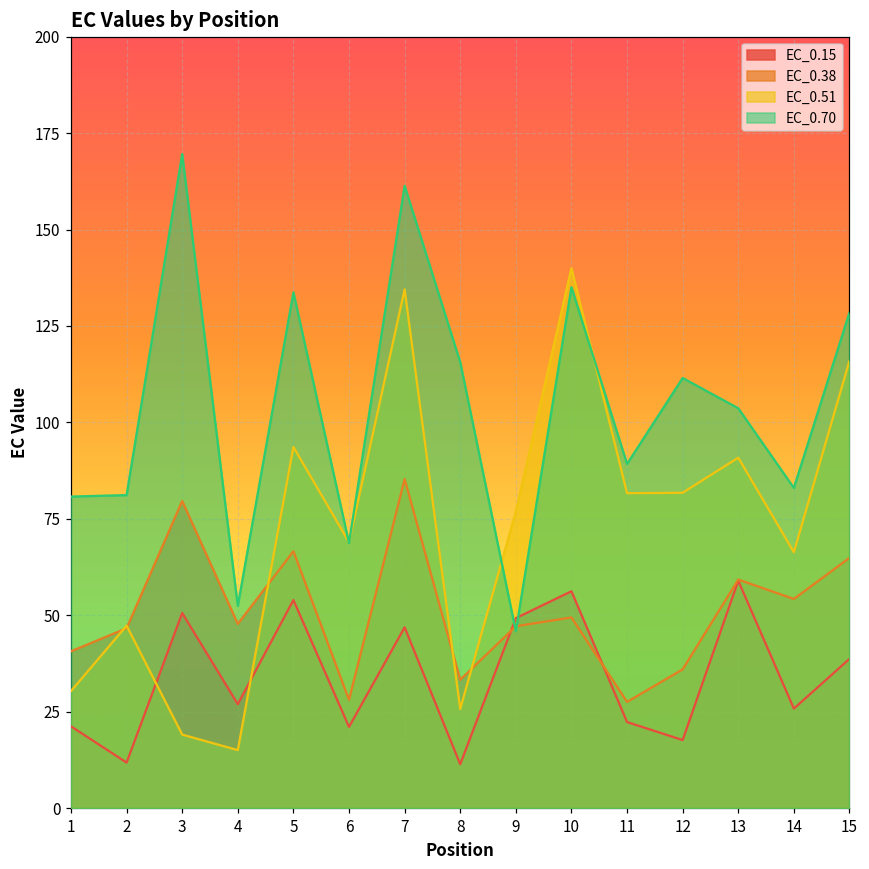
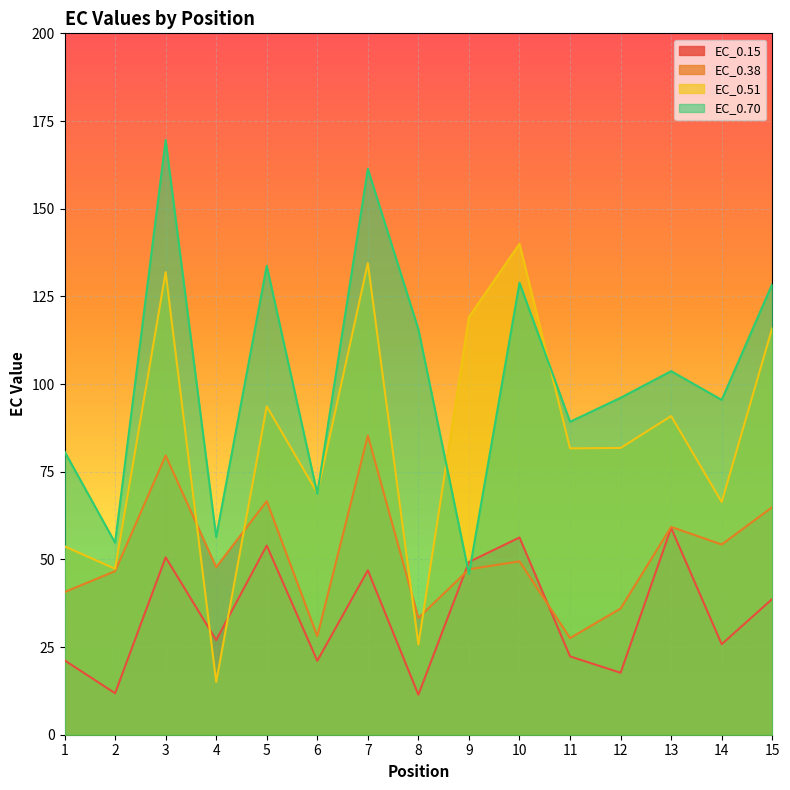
  {
    "EC_0.51": {
-     "1": 30,
-     "3": 19,
+     "1": 54,
+     "3": 132,
      "4": 15,
      "5": 94,
      "7": 134,
      "8": 26,
-     "9": 77,
+     "9": 119,
      "10": 140,
      "11": 82,
      "12": 82,
      "13": 91,
      "14": 66,
      "15": 116
    },
    "EC_0.70": {
      "1": 81,
-     "2": 81,
+     "2": 55,
      "3": 170,
-     "4": 52,
+     "4": 56,
      "5": 134,
      "7": 161,
      "8": 116,
      "9": 46,
-     "10": 135,
+     "10": 129,
      "11": 89,
-     "12": 112,
+     "12": 96,
      "13": 104,
-     "14": 83,
+     "14": 95,
      "15": 129
    }
  }
